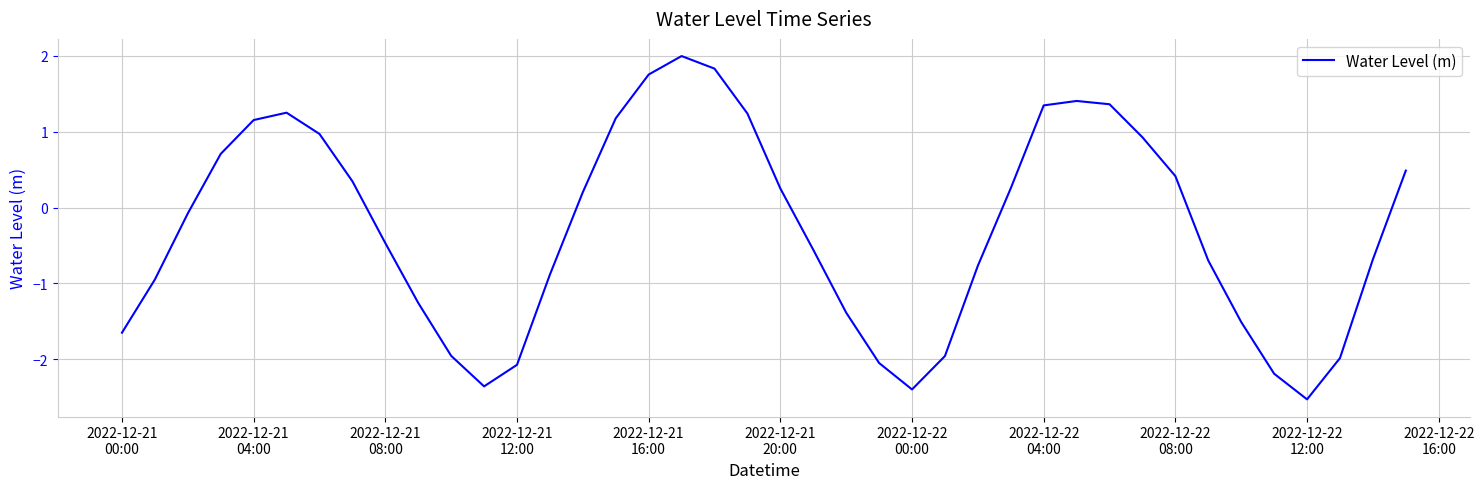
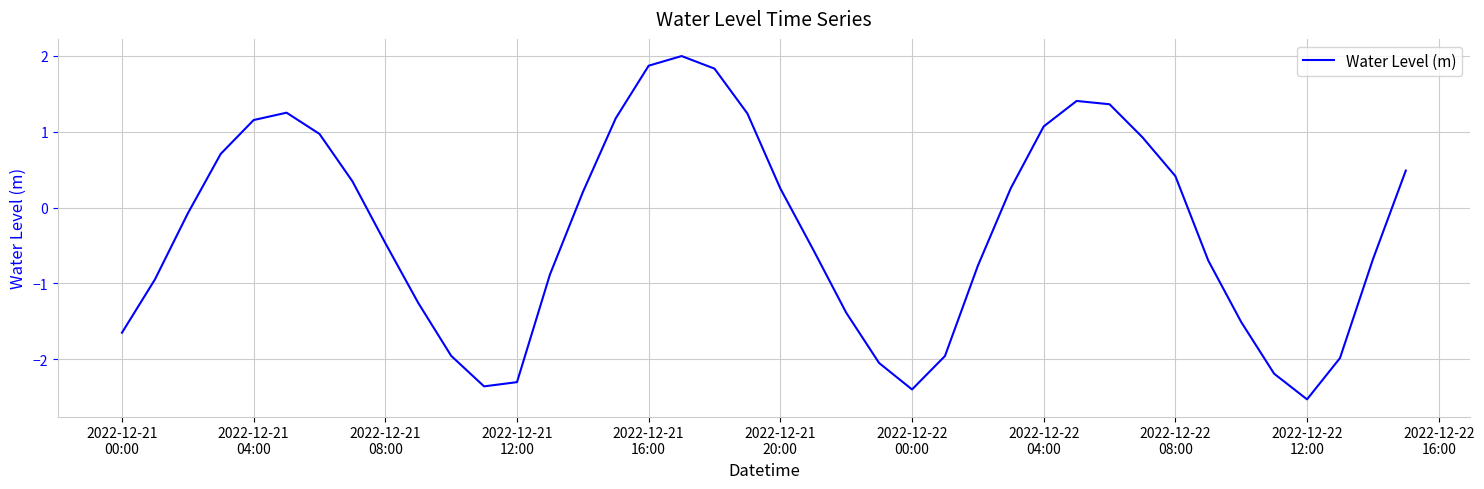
  {
    "2022-12-21 00:00": -1.7,
    "2022-12-21 04:00": 1.2,
    "2022-12-21 08:00": -0.5,
-   "2022-12-21 12:00": -2.1,
-   "2022-12-21 16:00": 1.8,
+   "2022-12-21 12:00": -2.3,
+   "2022-12-21 16:00": 1.9,
    "2022-12-21 20:00": 0.3,
    "2022-12-22 00:00": -2.4,
-   "2022-12-22 04:00": 1.3,
+   "2022-12-22 04:00": 1.1,
    "2022-12-22 08:00": 0.4,
    "2022-12-22 12:00": -2.5
  }
